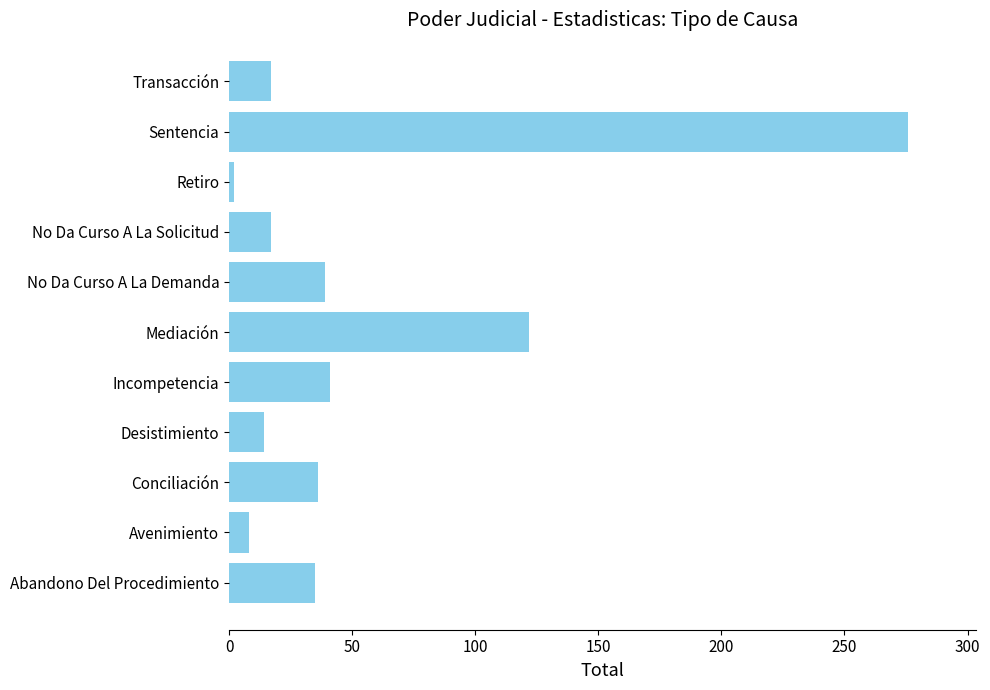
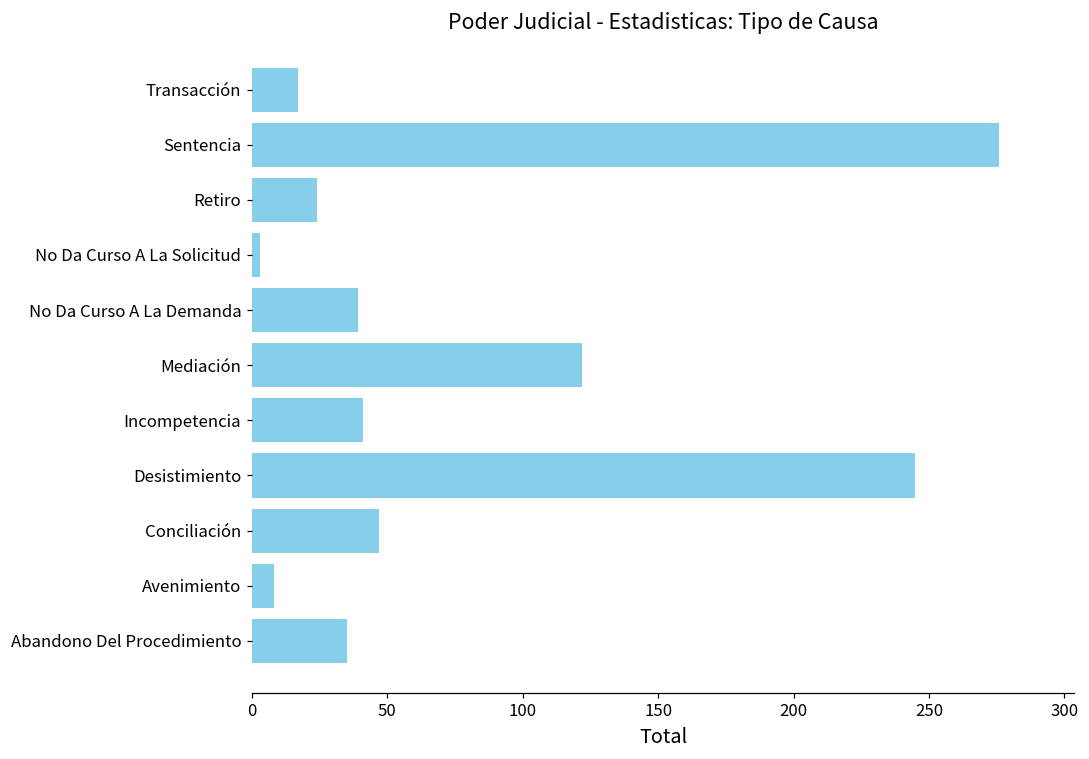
  {
    "Transacción": 17,
    "Sentencia": 276,
-   "Retiro": 2,
-   "No Da Curso A La Solicitud": 17,
+   "Retiro": 24,
+   "No Da Curso A La Solicitud": 3,
    "No Da Curso A La Demanda": 39,
    "Mediación": 122,
    "Incompetencia": 41,
-   "Desistimiento": 14,
-   "Conciliación": 36,
+   "Desistimiento": 245,
+   "Conciliación": 47,
    "Avenimiento": 8,
    "Abandono Del Procedimiento": 35
  }
